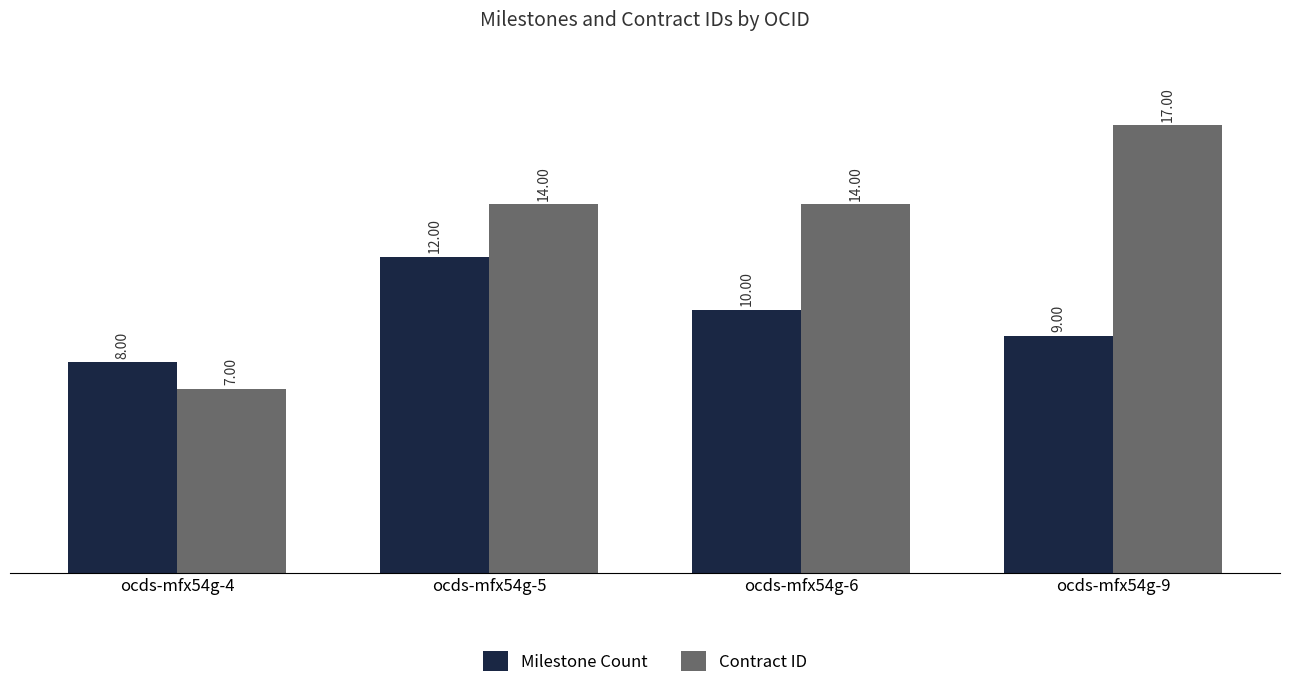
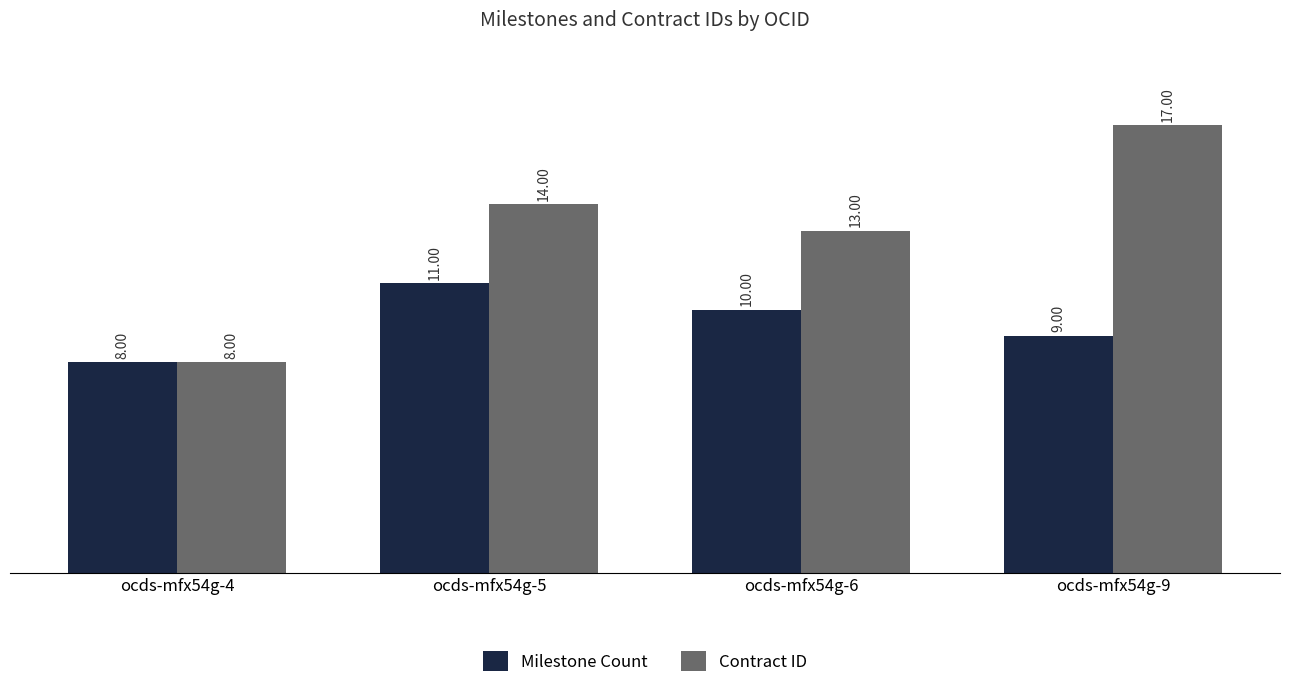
  {
    "Milestone Count": {
      "ocds-mfx54g-4": 8.00,
-     "ocds-mfx54g-5": 12.00,
+     "ocds-mfx54g-5": 11.00,
      "ocds-mfx54g-6": 10.00,
      "ocds-mfx54g-9": 9.00
    },
    "Contract ID": {
-     "ocds-mfx54g-4": 7.00,
+     "ocds-mfx54g-4": 8.00,
      "ocds-mfx54g-5": 14.00,
-     "ocds-mfx54g-6": 14.00,
+     "ocds-mfx54g-6": 13.00,
      "ocds-mfx54g-9": 17.00
    }
  }
